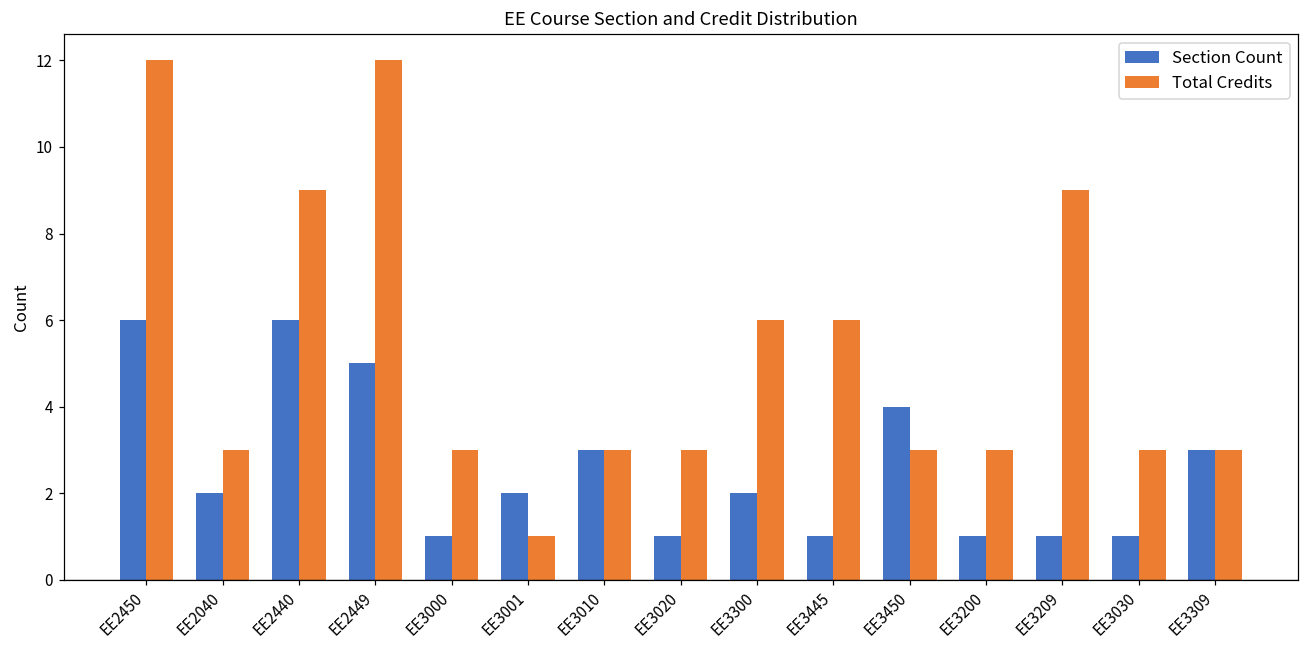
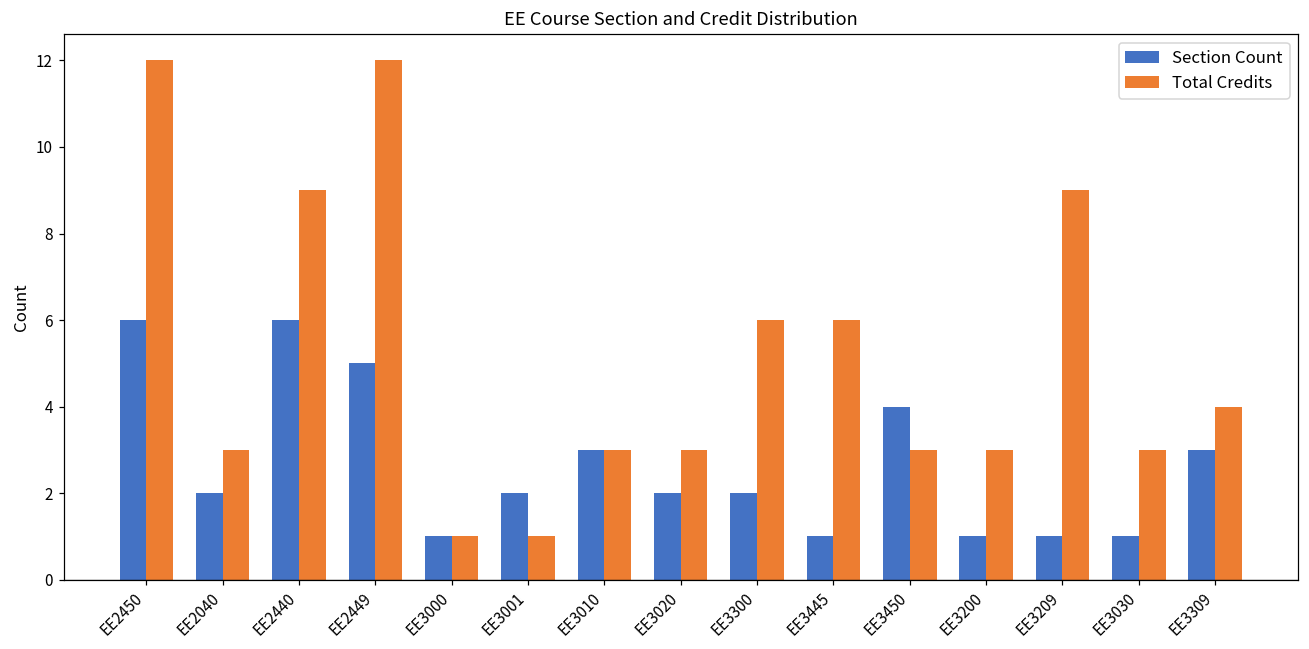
  {
    "Section Count": {
      "EE2450": 6,
      "EE2040": 2,
      "EE2440": 6,
      "EE2449": 5,
      "EE3000": 1,
      "EE3001": 2,
      "EE3010": 3,
-     "EE3020": 1,
+     "EE3020": 2,
      "EE3300": 2,
      "EE3445": 1,
      "EE3450": 4,
      "EE3200": 1,
      "EE3209": 1,
      "EE3030": 1,
      "EE3309": 3
    },
    "Total Credits": {
      "EE2450": 12,
      "EE2040": 3,
      "EE2440": 9,
      "EE2449": 12,
-     "EE3000": 3,
+     "EE3000": 1,
      "EE3001": 1,
      "EE3010": 3,
      "EE3020": 3,
      "EE3300": 6,
      "EE3445": 6,
      "EE3450": 3,
      "EE3200": 3,
      "EE3209": 9,
      "EE3030": 3,
-     "EE3309": 3
+     "EE3309": 4
    }
  }
